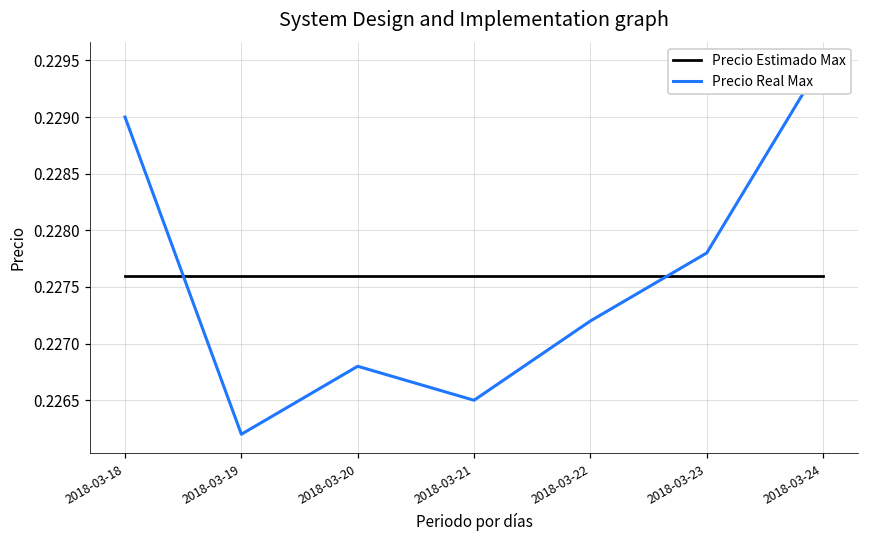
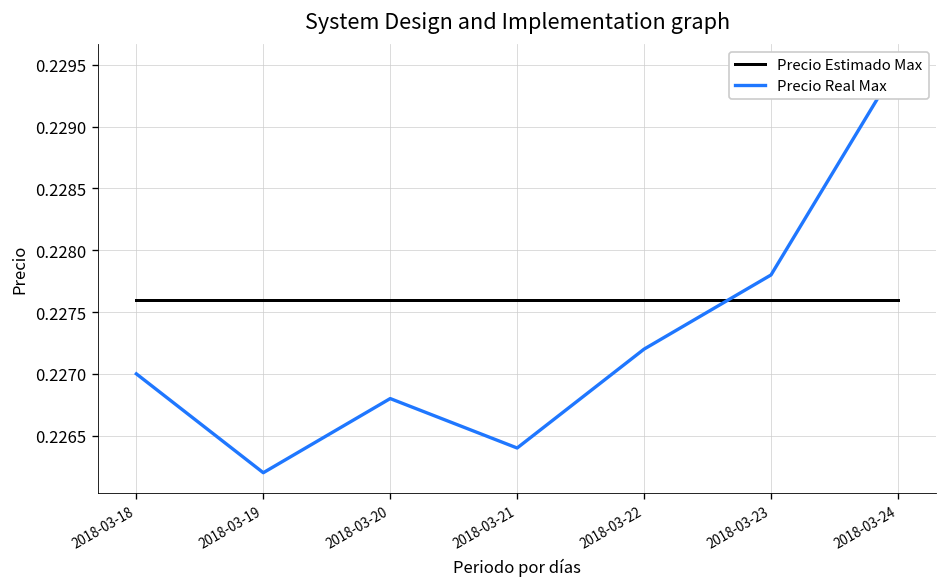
  {
    "Precio Estimado Max": {
      "2018-03-18": 0.2276,
      "2018-03-19": 0.2276,
      "2018-03-20": 0.2276,
      "2018-03-21": 0.2276,
      "2018-03-22": 0.2276,
      "2018-03-23": 0.2276,
      "2018-03-24": 0.2276
    },
    "Precio Real Max": {
-     "2018-03-18": 0.229,
+     "2018-03-18": 0.227,
      "2018-03-19": 0.2262,
      "2018-03-20": 0.2268,
-     "2018-03-21": 0.2265,
+     "2018-03-21": 0.2264,
      "2018-03-22": 0.2272,
      "2018-03-23": 0.2278
    }
  }
